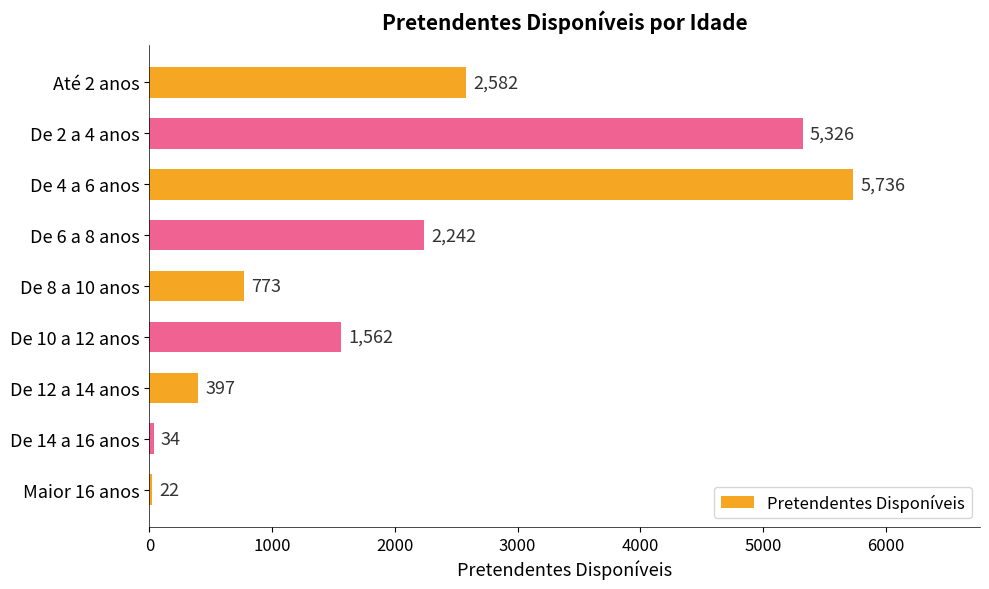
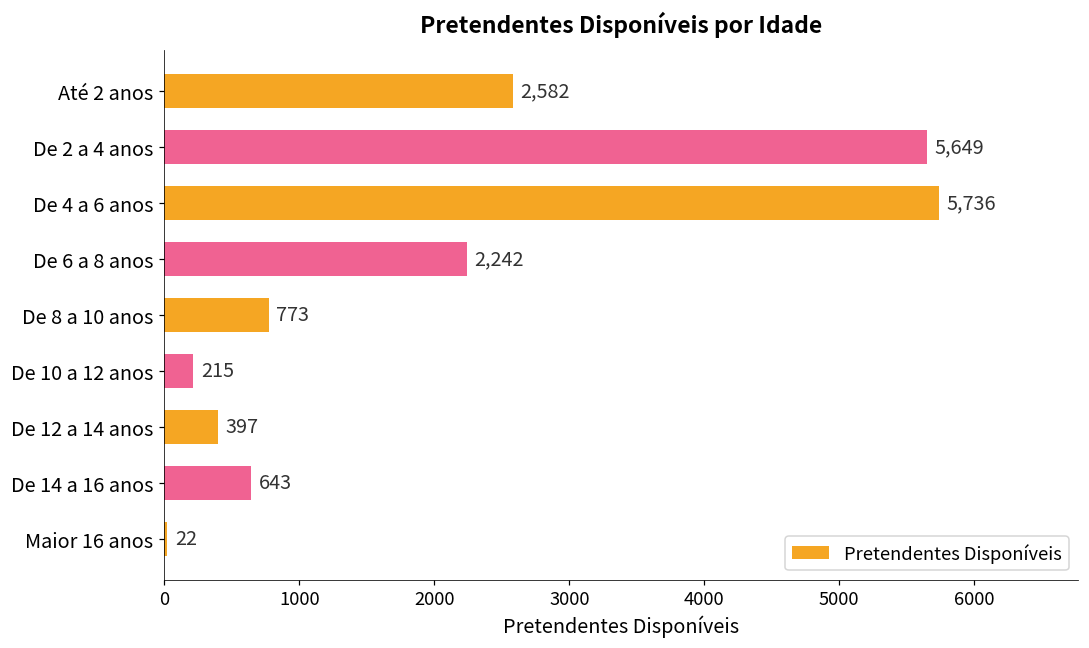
  {
    "Até 2 anos": "2,582",
-   "De 2 a 4 anos": "5,326",
+   "De 2 a 4 anos": "5,649",
    "De 4 a 6 anos": "5,736",
    "De 6 a 8 anos": "2,242",
    "De 8 a 10 anos": "773",
-   "De 10 a 12 anos": "1,562",
+   "De 10 a 12 anos": "215",
    "De 12 a 14 anos": "397",
-   "De 14 a 16 anos": "34",
+   "De 14 a 16 anos": "643",
    "Maior 16 anos": "22"
  }
